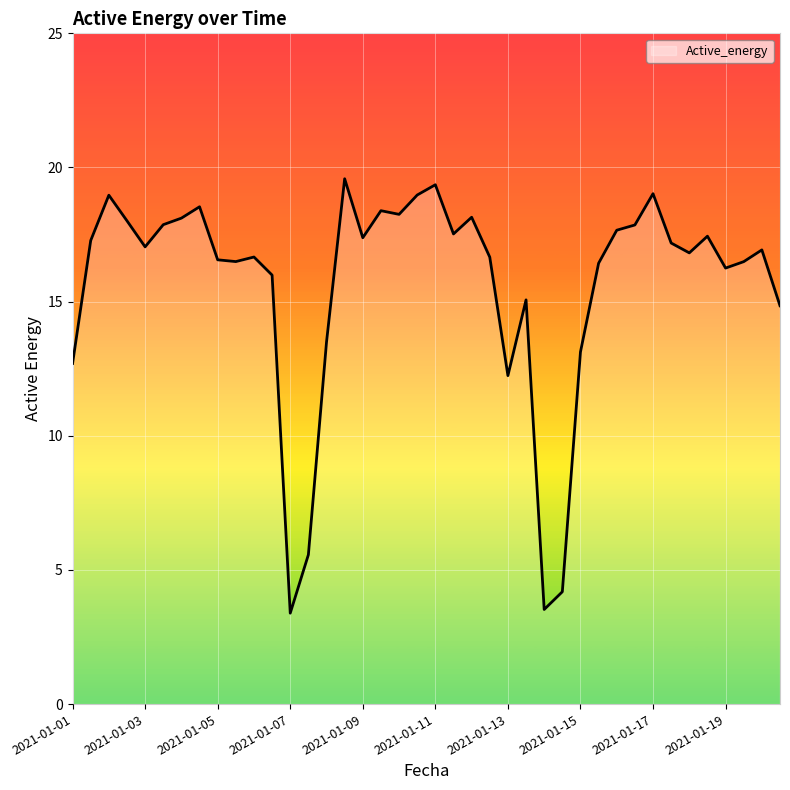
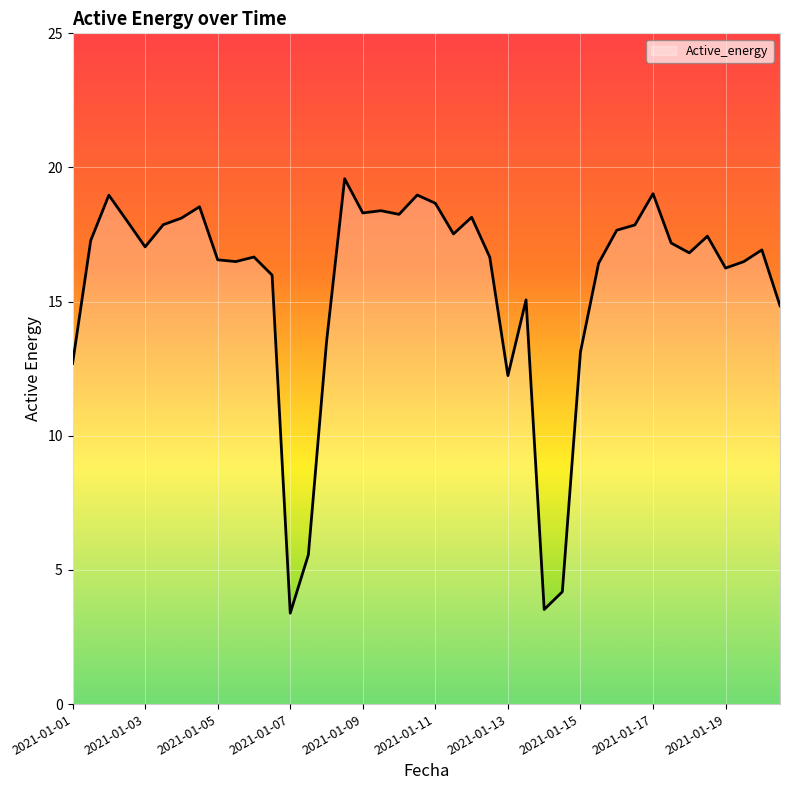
  {
    "2021-01-01": 12.7,
    "2021-01-03": 17.0,
    "2021-01-05": 16.6,
    "2021-01-07": 3.4,
-   "2021-01-09": 17.4,
-   "2021-01-11": 19.4,
+   "2021-01-09": 18.3,
+   "2021-01-11": 18.7,
    "2021-01-13": 12.2,
    "2021-01-15": 13.1,
    "2021-01-17": 19.0,
    "2021-01-19": 16.3
  }
